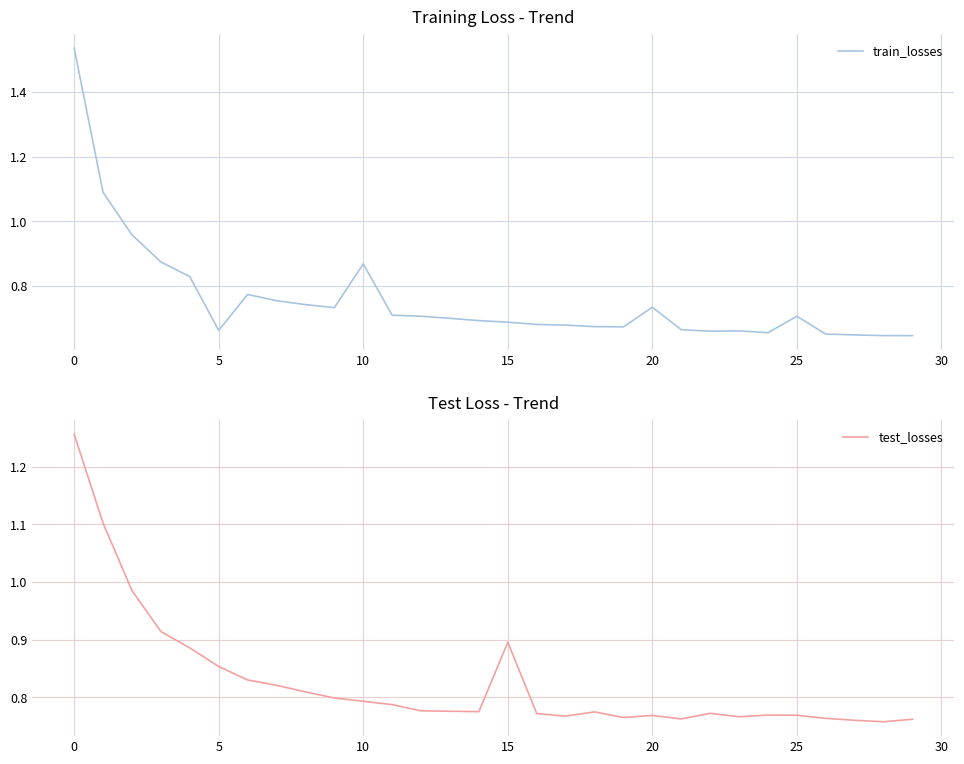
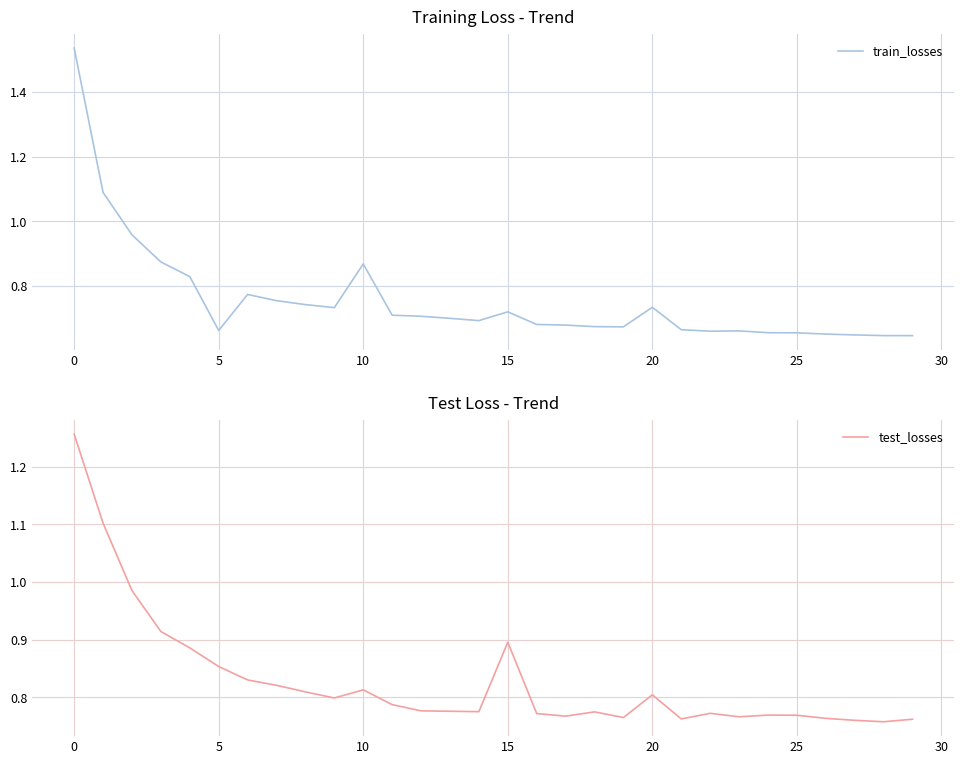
  {
    "Training Loss - Trend": {
      "0": 1.54,
      "5": 0.66,
      "10": 0.87,
-     "15": 0.69,
+     "15": 0.72,
      "20": 0.73,
-     "25": 0.71
+     "25": 0.66
    },
    "Test Loss - Trend": {
      "0": 1.26,
      "5": 0.85,
-     "10": 0.79,
+     "10": 0.81,
      "15": 0.90,
-     "20": 0.77,
+     "20": 0.80,
      "25": 0.77
    }
  }
